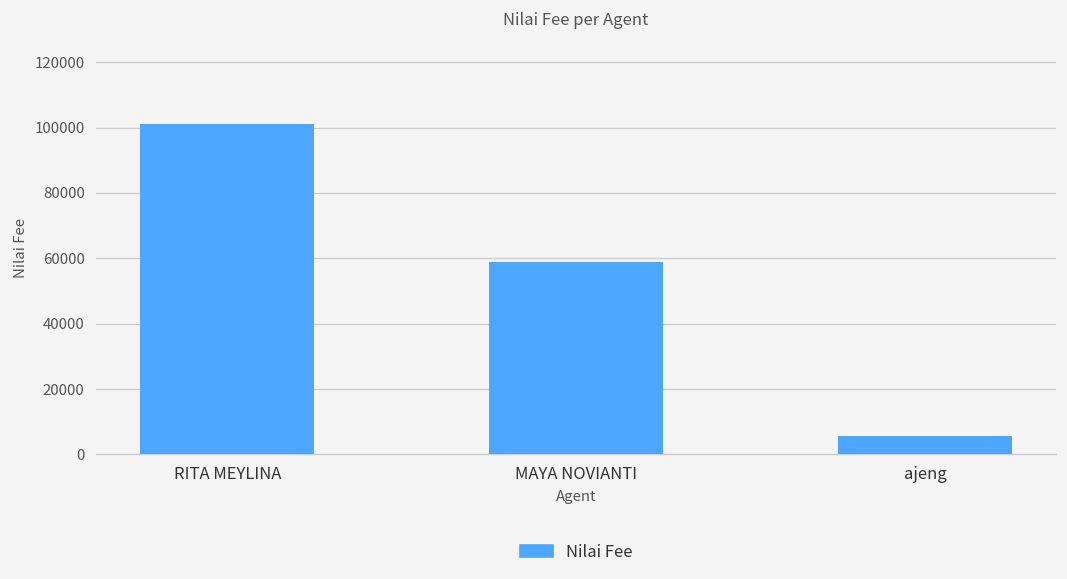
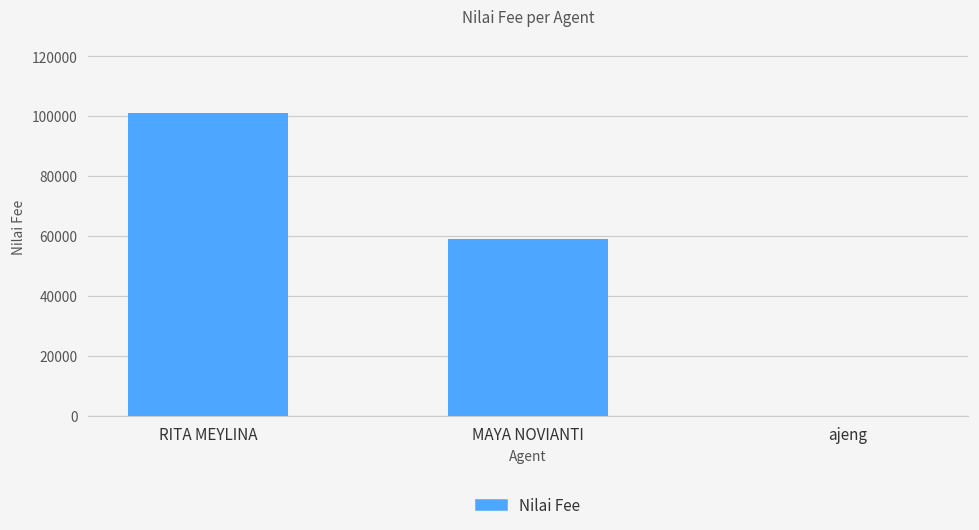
  {
    "RITA MEYLINA": 101000,
    "MAYA NOVIANTI": 59000,
-   "ajeng": 5000
+   "ajeng": 0
  }
